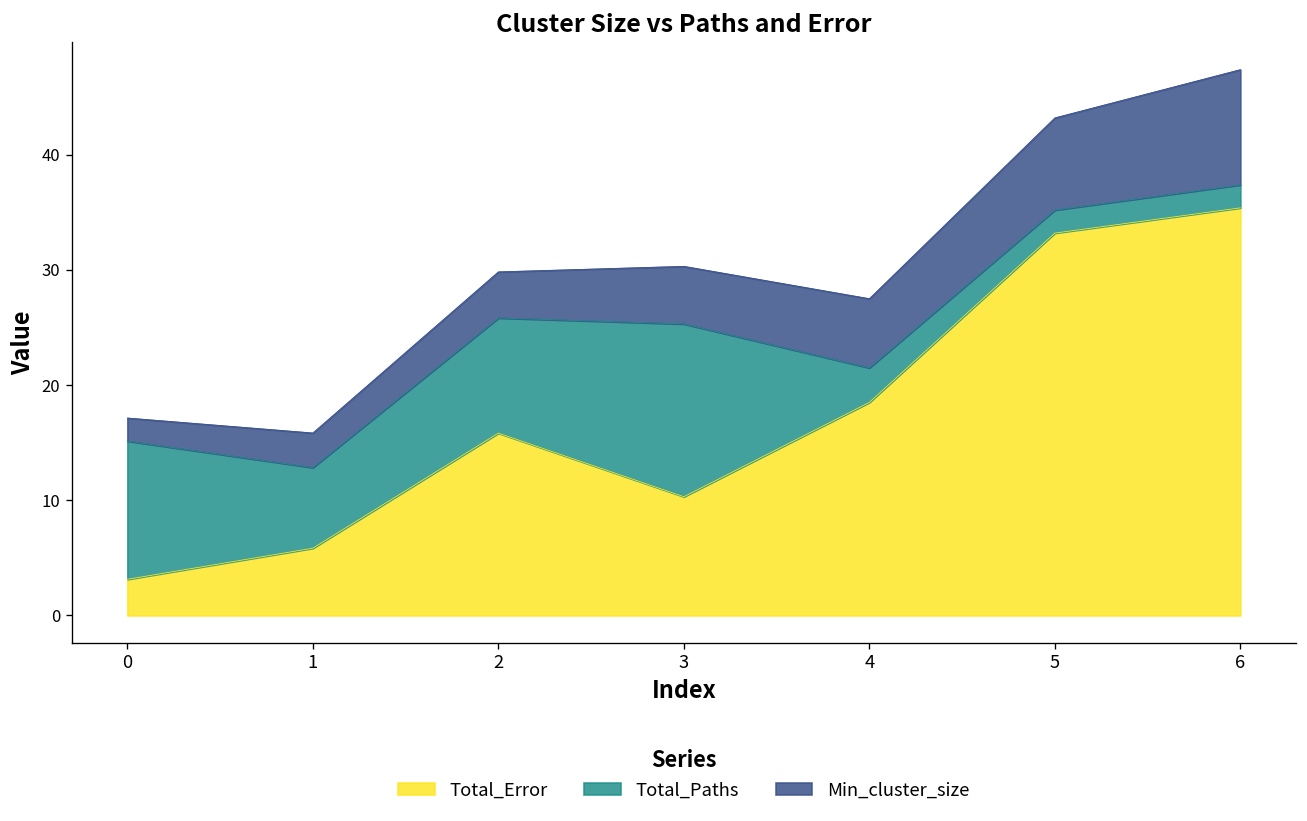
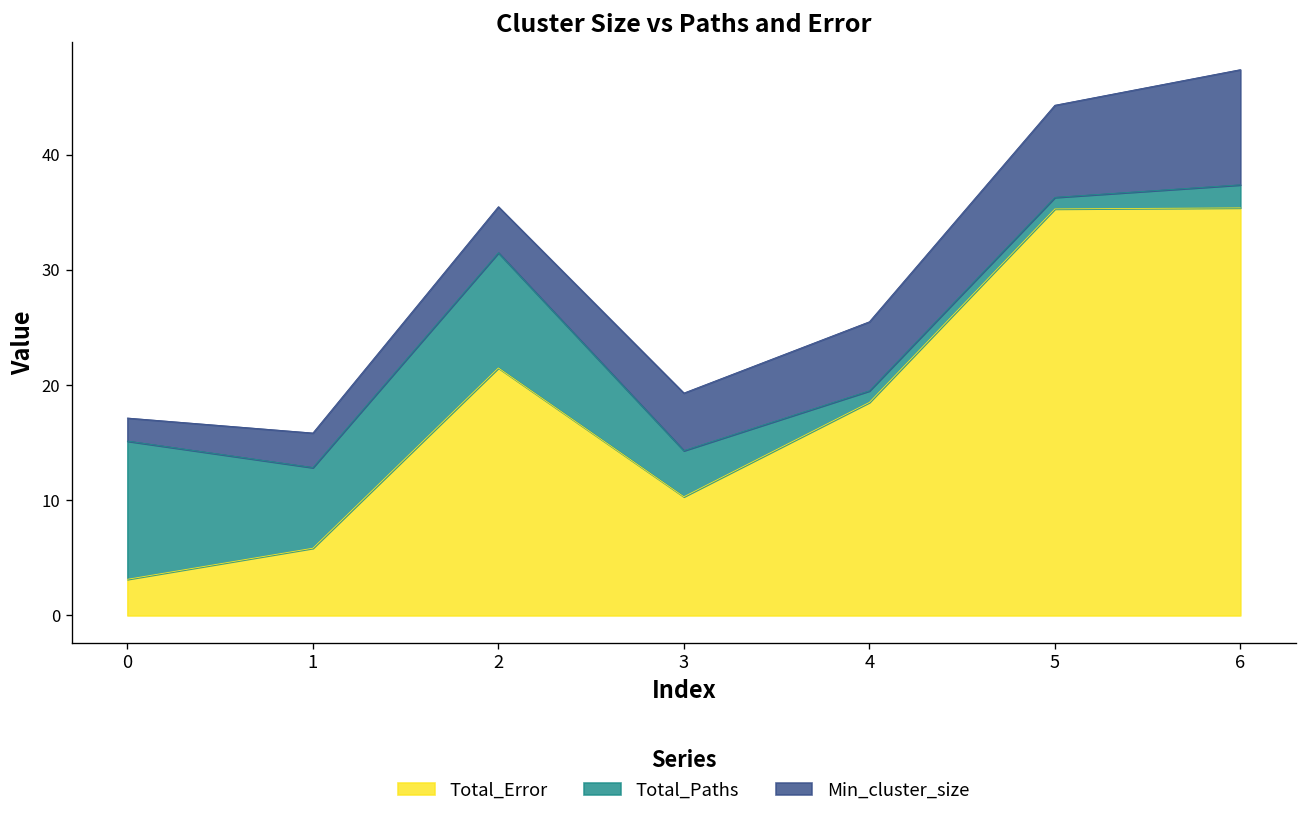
  {
    "Total_Error": {
      "0": 3,
      "1": 6,
-     "2": 16,
+     "2": 21,
      "3": 10,
      "4": 19,
-     "5": 33,
+     "5": 35,
      "6": 35
    },
    "Total_Paths": {
      "0": 12,
      "1": 7,
      "2": 10,
-     "3": 15,
-     "4": 3,
-     "5": 2,
+     "3": 4,
+     "4": 1,
+     "5": 1,
      "6": 2
    },
    "Min_cluster_size": {
      "0": 2,
      "1": 3,
      "2": 4,
      "3": 5,
      "4": 6,
      "5": 8,
      "6": 10
    }
  }
